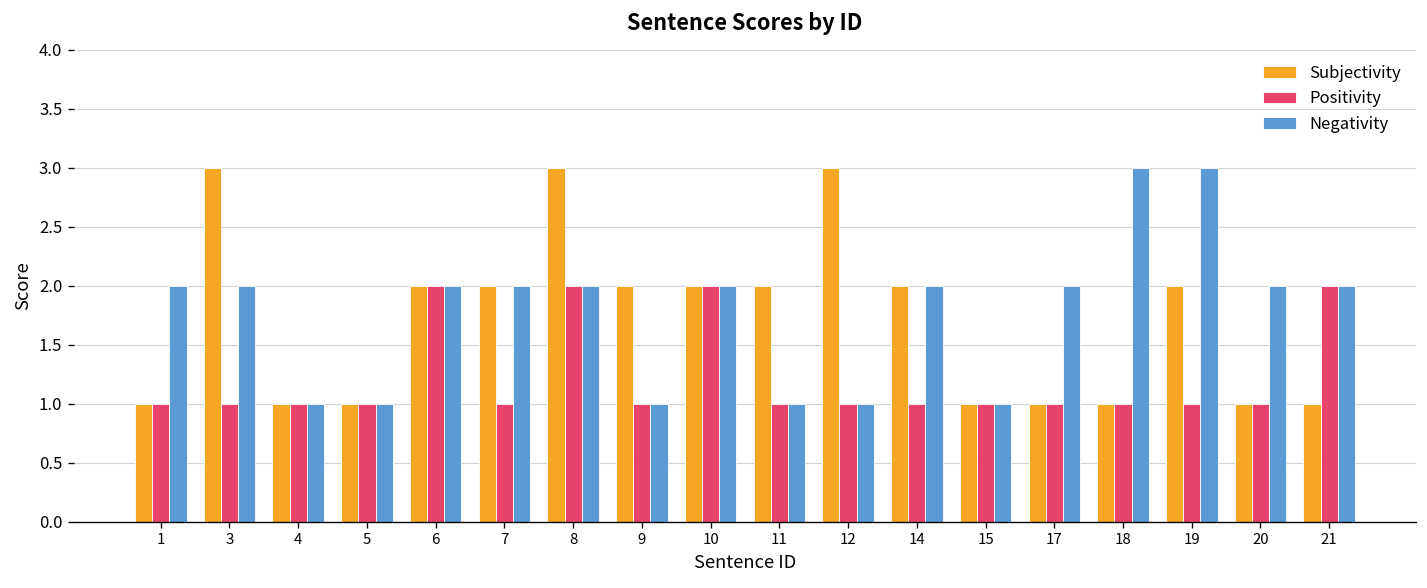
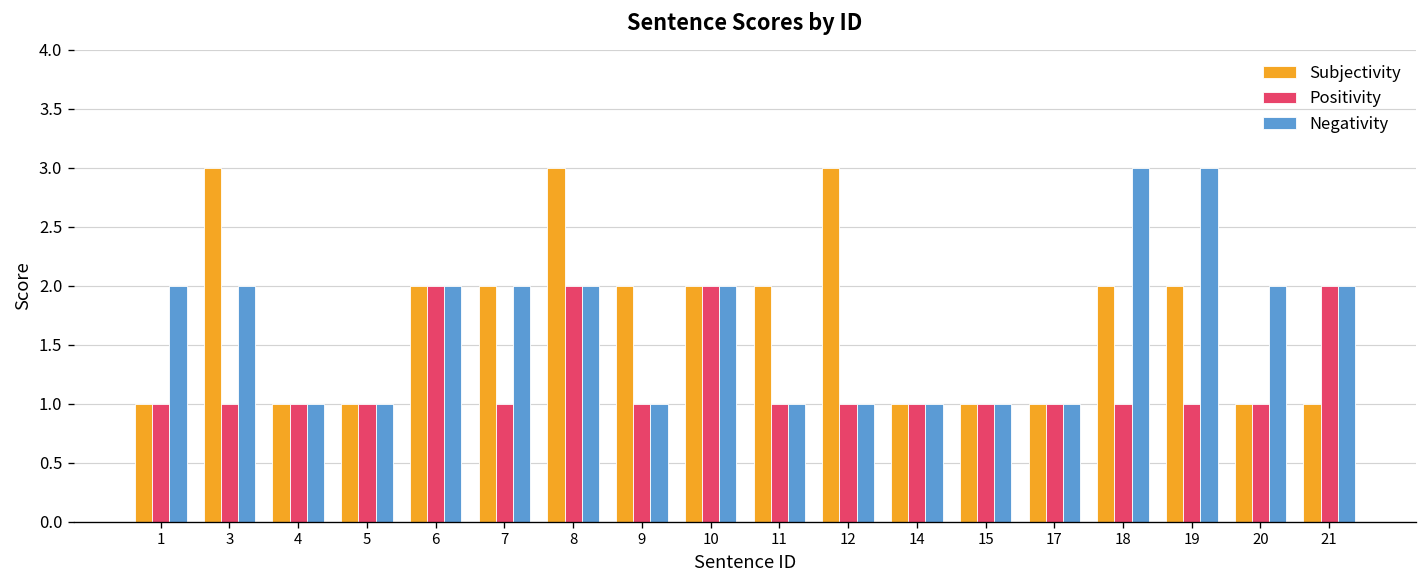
  {
    "Subjectivity": {
      "1": 1,
      "3": 3,
      "4": 1,
      "5": 1,
      "6": 2,
      "7": 2,
      "8": 3,
      "9": 2,
      "10": 2,
      "11": 2,
      "12": 3,
-     "14": 2,
+     "14": 1,
      "15": 1,
      "17": 1,
-     "18": 1,
+     "18": 2,
      "19": 2,
      "20": 1,
      "21": 1
    },
    "Positivity": {
      "1": 1,
      "3": 1,
      "4": 1,
      "5": 1,
      "6": 2,
      "7": 1,
      "8": 2,
      "9": 1,
      "10": 2,
      "11": 1,
      "12": 1,
      "14": 1,
      "15": 1,
      "17": 1,
      "18": 1,
      "19": 1,
      "20": 1,
      "21": 2
    },
    "Negativity": {
      "1": 2,
      "3": 2,
      "4": 1,
      "5": 1,
      "6": 2,
      "7": 2,
      "8": 2,
      "9": 1,
      "10": 2,
      "11": 1,
      "12": 1,
-     "14": 2,
+     "14": 1,
      "15": 1,
-     "17": 2,
+     "17": 1,
      "18": 3,
      "19": 3,
      "20": 2,
      "21": 2
    }
  }
